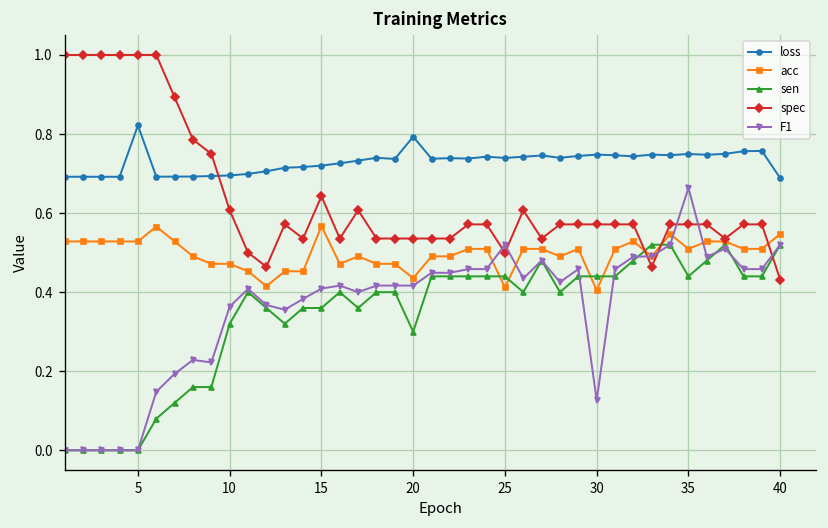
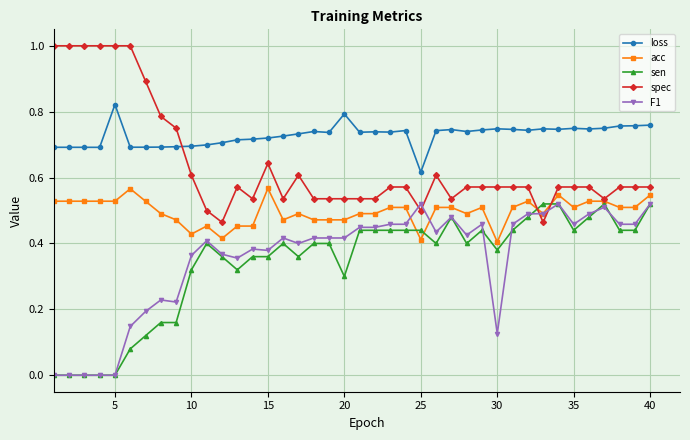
  {
    "loss": {
      "5": 0.82,
      "10": 0.70,
      "15": 0.72,
      "20": 0.79,
-     "25": 0.74,
+     "25": 0.62,
      "30": 0.75,
      "35": 0.75,
-     "40": 0.69
+     "40": 0.76
    },
    "acc": {
      "5": 0.53,
-     "10": 0.47,
+     "10": 0.43,
      "15": 0.57,
-     "20": 0.44,
+     "20": 0.47,
      "25": 0.41,
      "30": 0.40,
      "35": 0.51,
      "40": 0.55
    },
    "sen": {
      "10": 0.32,
      "15": 0.36,
      "20": 0.30,
      "25": 0.44,
-     "30": 0.44,
+     "30": 0.38,
      "35": 0.44
    },
    "spec": {
      "5": 1.00,
      "10": 0.61,
      "15": 0.64,
      "20": 0.54,
      "25": 0.50,
      "30": 0.57,
      "35": 0.57,
-     "40": 0.43
+     "40": 0.57
    },
    "F1": {
      "10": 0.36,
-     "15": 0.41,
+     "15": 0.38,
      "20": 0.42,
      "25": 0.52,
      "30": 0.13,
-     "35": 0.66
+     "35": 0.46
    }
  }
